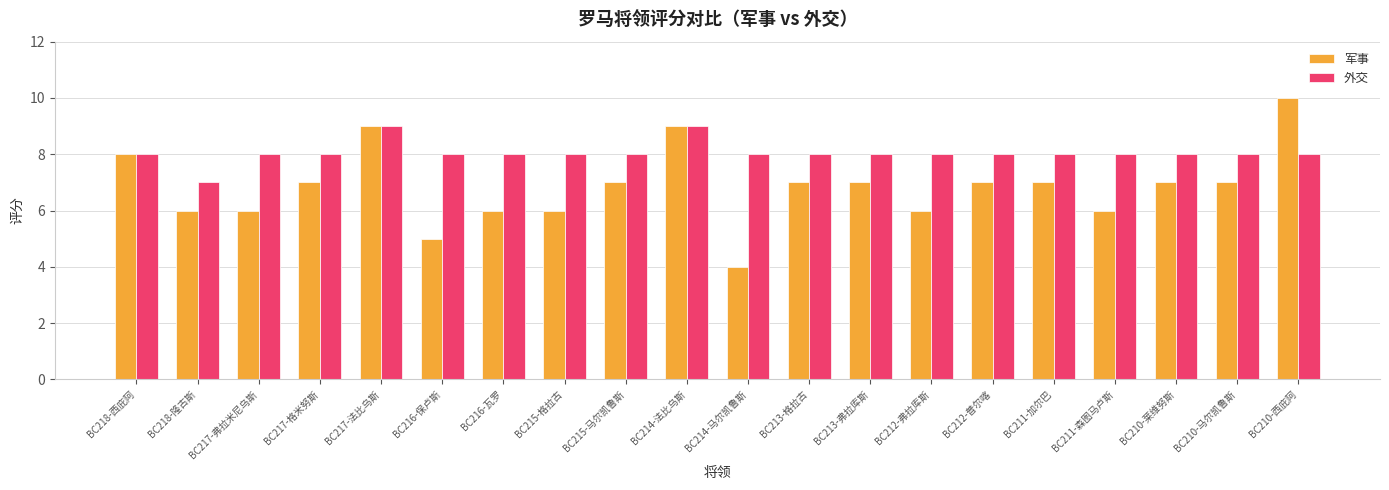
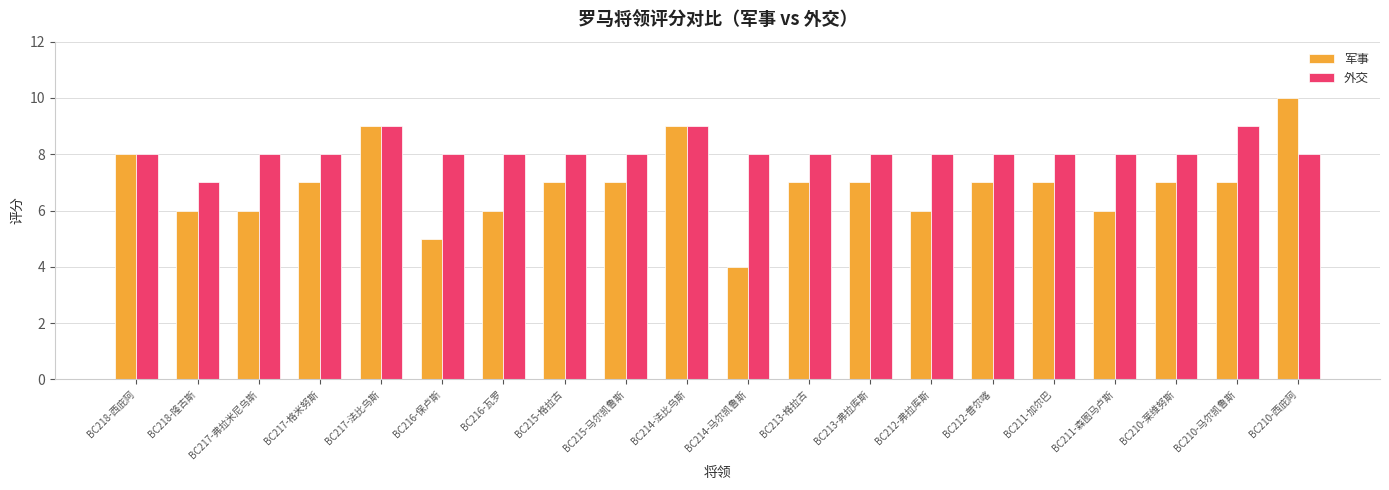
  {
    "军事": {
      "BC218-西庇阿": 8,
      "BC218-隆古斯": 6,
      "BC217-弗拉米尼乌斯": 6,
      "BC217-格米努斯": 7,
      "BC217-法比乌斯": 9,
      "BC216-保卢斯": 5,
      "BC216-瓦罗": 6,
-     "BC215-格拉古": 6,
+     "BC215-格拉古": 7,
      "BC215-马尔凯鲁斯": 7,
      "BC214-法比乌斯": 9,
      "BC214-马尔凯鲁斯": 4,
      "BC213-格拉古": 7,
      "BC213-弗拉库斯": 7,
      "BC212-弗拉库斯": 6,
      "BC212-普尔喀": 7,
      "BC211-加尔巴": 7,
      "BC211-森图马卢斯": 6,
      "BC210-莱维努斯": 7,
      "BC210-马尔凯鲁斯": 7,
      "BC210-西庇阿": 10
    },
    "外交": {
      "BC218-西庇阿": 8,
      "BC218-隆古斯": 7,
      "BC217-弗拉米尼乌斯": 8,
      "BC217-格米努斯": 8,
      "BC217-法比乌斯": 9,
      "BC216-保卢斯": 8,
      "BC216-瓦罗": 8,
      "BC215-格拉古": 8,
      "BC215-马尔凯鲁斯": 8,
      "BC214-法比乌斯": 9,
      "BC214-马尔凯鲁斯": 8,
      "BC213-格拉古": 8,
      "BC213-弗拉库斯": 8,
      "BC212-弗拉库斯": 8,
      "BC212-普尔喀": 8,
      "BC211-加尔巴": 8,
      "BC211-森图马卢斯": 8,
      "BC210-莱维努斯": 8,
-     "BC210-马尔凯鲁斯": 8,
+     "BC210-马尔凯鲁斯": 9,
      "BC210-西庇阿": 8
    }
  }
